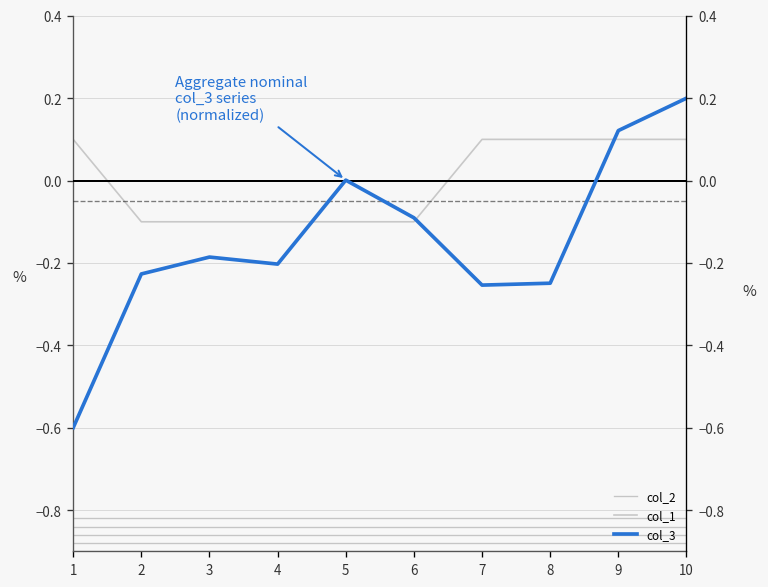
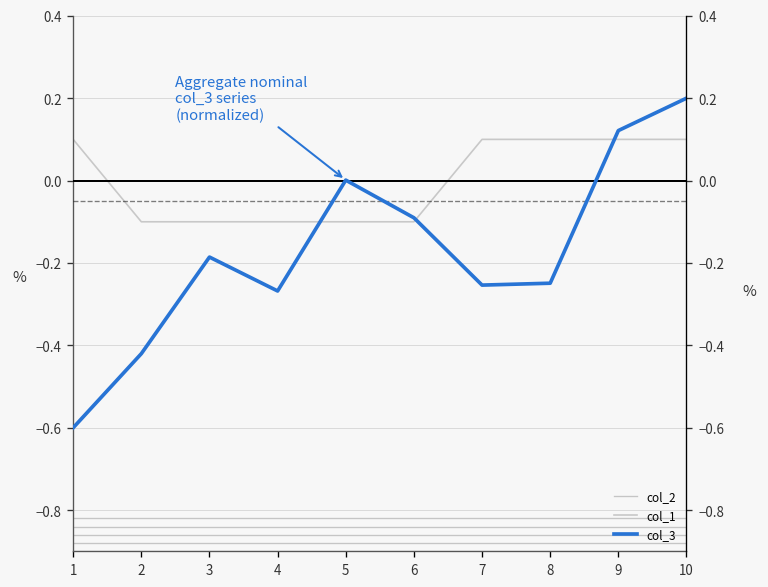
  {
    "col_3": {
      "1": -0.60,
-     "2": -0.23,
+     "2": -0.42,
      "3": -0.19,
-     "4": -0.20,
+     "4": -0.27,
      "6": -0.09,
      "7": -0.25,
      "8": -0.25,
      "9": 0.12,
      "10": 0.20
    }
  }
